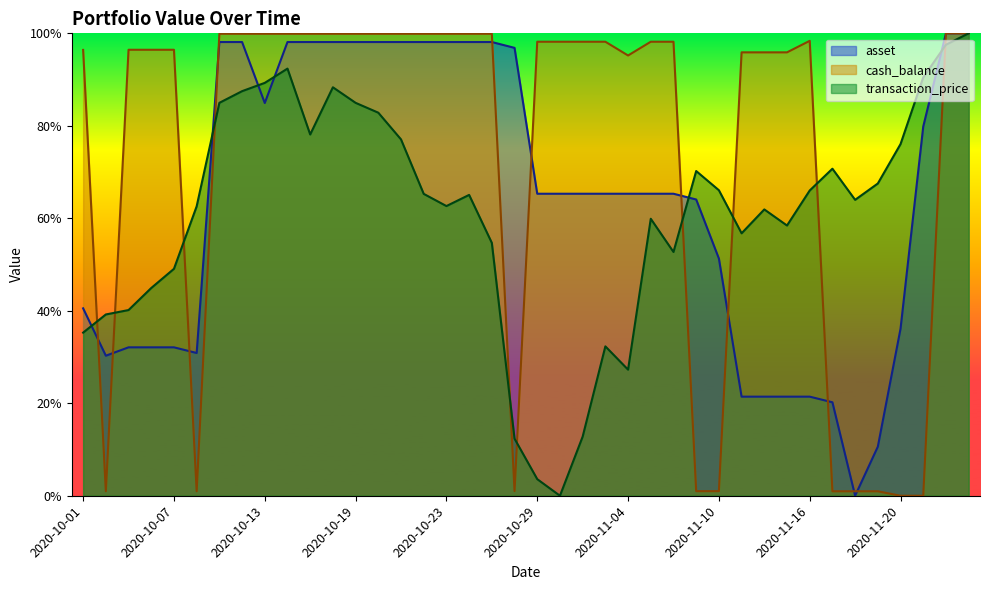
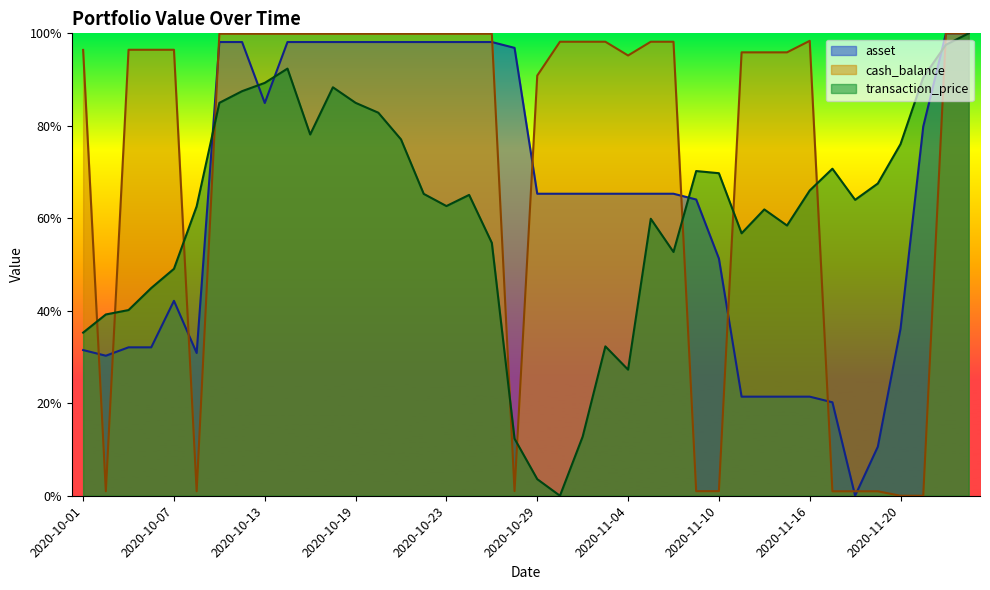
  {
    "asset": {
-     "2020-10-01": "41%",
-     "2020-10-07": "32%",
+     "2020-10-01": "32%",
+     "2020-10-07": "42%",
      "2020-10-13": "85%",
      "2020-10-19": "98%",
      "2020-10-23": "98%",
      "2020-10-29": "65%",
      "2020-11-04": "65%",
      "2020-11-10": "51%",
      "2020-11-16": "21%",
      "2020-11-20": "36%"
    },
    "cash_balance": {
      "2020-10-01": "96%",
      "2020-10-07": "96%",
      "2020-10-13": "100%",
      "2020-10-19": "100%",
      "2020-10-23": "100%",
-     "2020-10-29": "98%",
+     "2020-10-29": "91%",
      "2020-11-04": "95%",
      "2020-11-10": "1%",
      "2020-11-16": "98%",
      "2020-11-20": "0%"
    },
    "transaction_price": {
      "2020-10-01": "35%",
      "2020-10-07": "49%",
      "2020-10-13": "89%",
      "2020-10-19": "85%",
      "2020-10-23": "63%",
      "2020-10-29": "4%",
      "2020-11-04": "27%",
-     "2020-11-10": "66%",
+     "2020-11-10": "70%",
      "2020-11-16": "66%",
      "2020-11-20": "76%"
    }
  }
